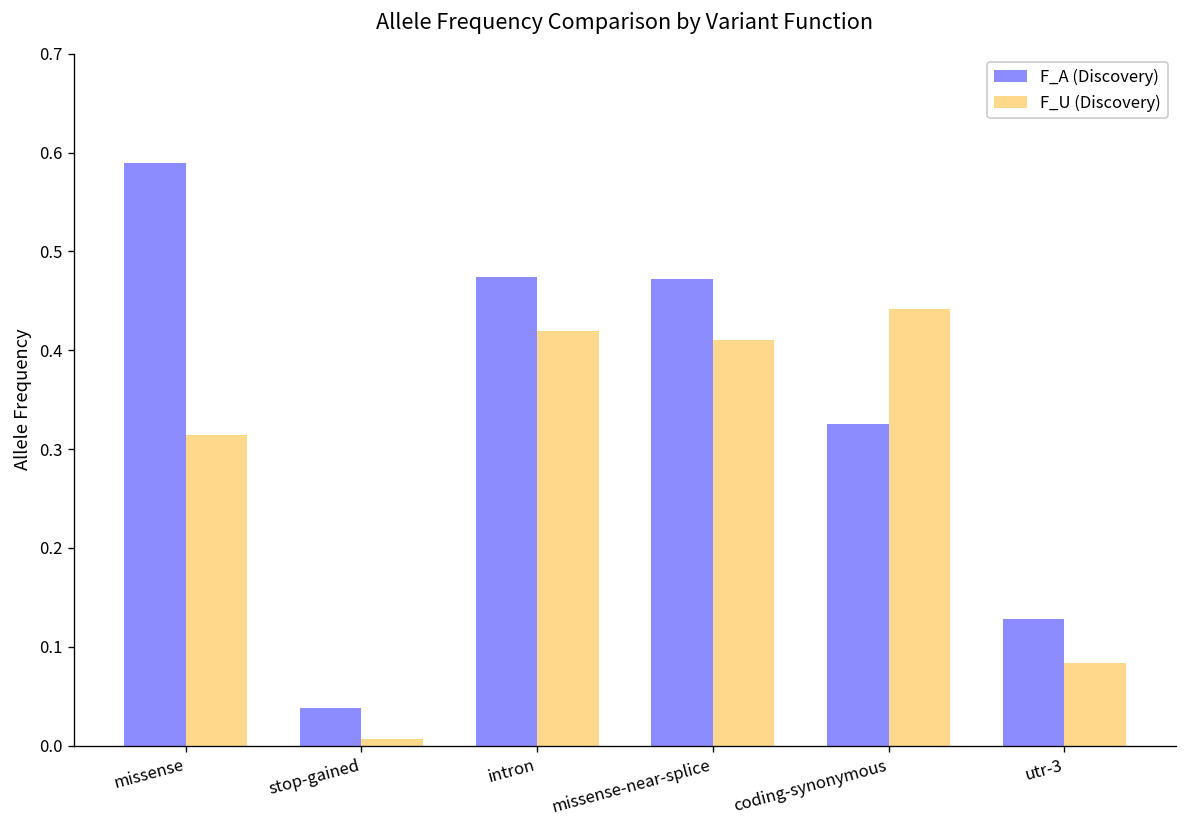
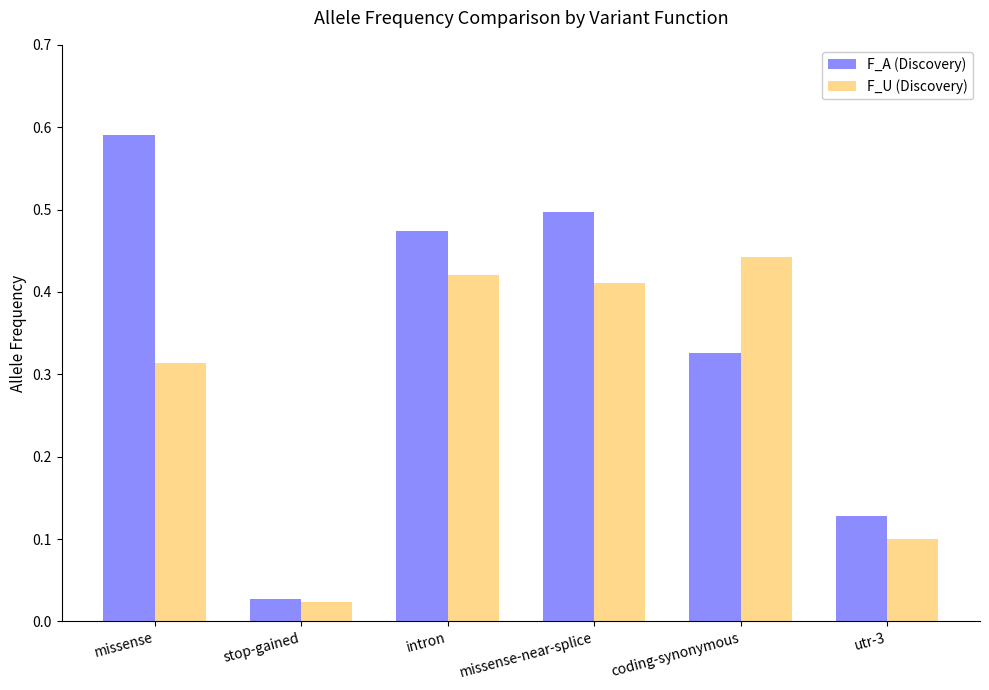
  {
    "F_A (Discovery)": {
      "missense": 0.59,
-     "stop-gained": 0.04,
+     "stop-gained": 0.03,
      "intron": 0.47,
-     "missense-near-splice": 0.47,
+     "missense-near-splice": 0.50,
      "coding-synonymous": 0.33,
      "utr-3": 0.13
    },
    "F_U (Discovery)": {
      "missense": 0.31,
-     "stop-gained": 0.01,
+     "stop-gained": 0.02,
      "intron": 0.42,
      "missense-near-splice": 0.41,
      "coding-synonymous": 0.44,
-     "utr-3": 0.08
+     "utr-3": 0.10
    }
  }
